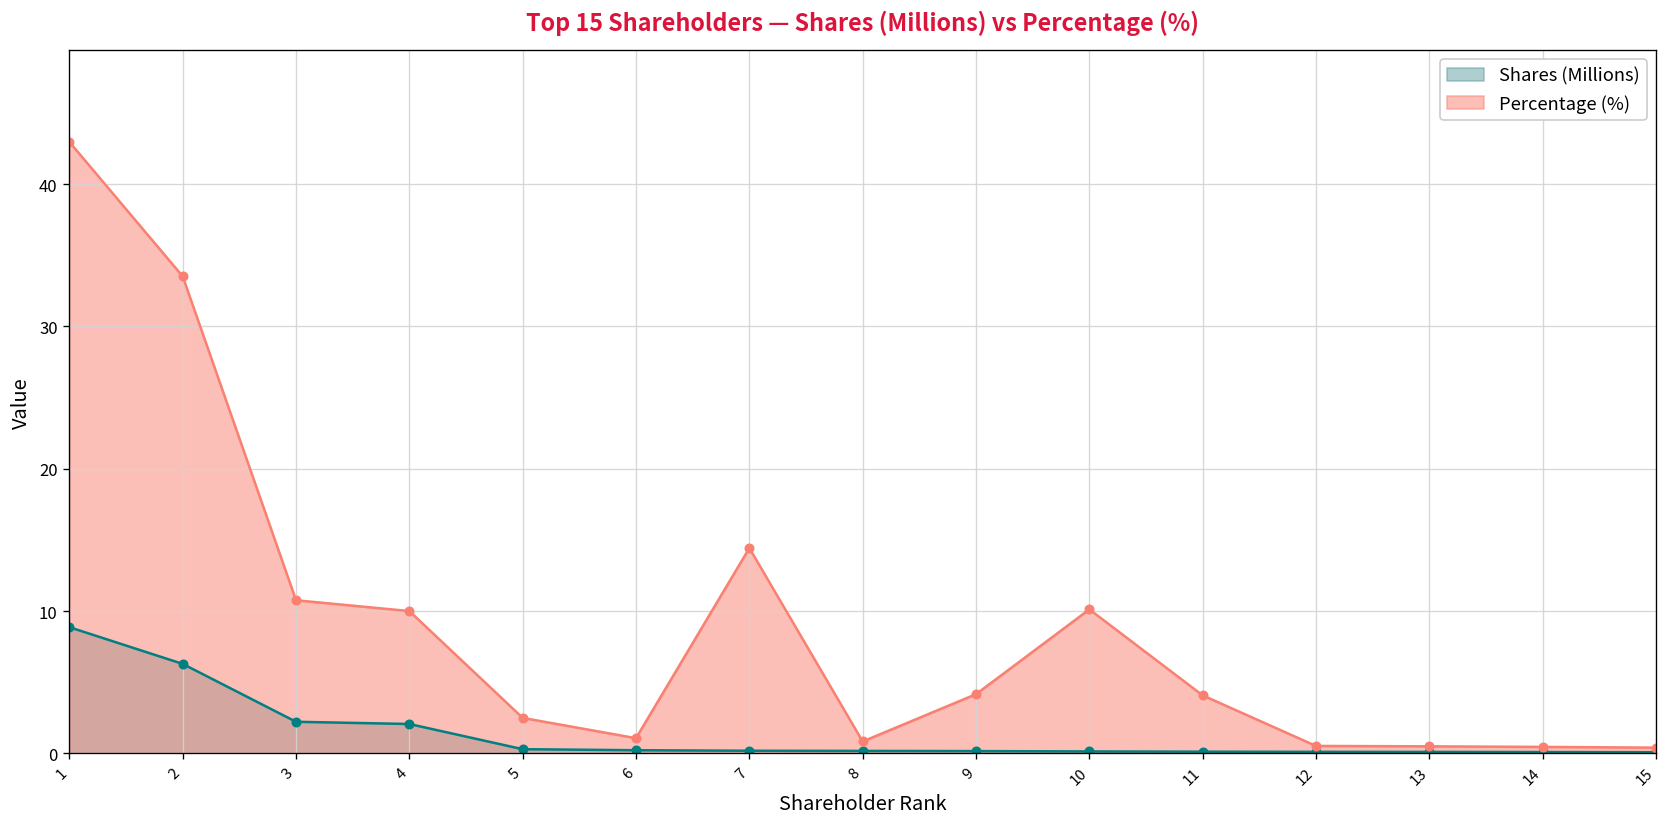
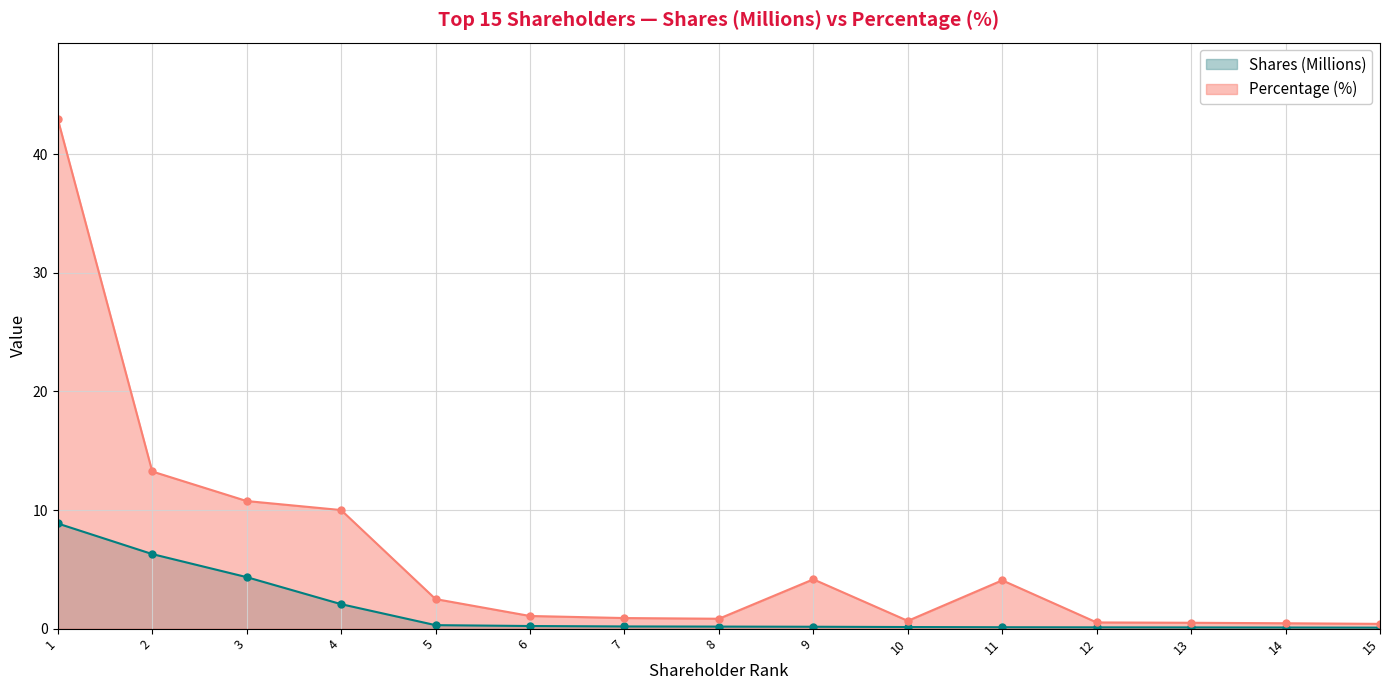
  {
    "Shares (Millions)": {
      "1": 8.9,
      "2": 6.3,
-     "3": 2.2,
+     "3": 4.3,
      "4": 2.1,
      "5": 0.3,
      "6": 0.2,
      "7": 0.2,
      "8": 0.2,
      "9": 0.2,
      "10": 0.1,
      "11": 0.1,
      "12": 0.1,
      "13": 0.1,
      "14": 0.1,
      "15": 0.1
    },
    "Percentage (%)": {
      "1": 43.0,
-     "2": 33.5,
+     "2": 13.3,
      "3": 10.8,
      "4": 10.0,
      "5": 2.5,
      "6": 1.1,
-     "7": 14.4,
+     "7": 0.9,
      "8": 0.8,
      "9": 4.2,
-     "10": 10.1,
+     "10": 0.7,
      "11": 4.1,
      "12": 0.5,
      "13": 0.5,
      "14": 0.5,
      "15": 0.4
    }
  }
